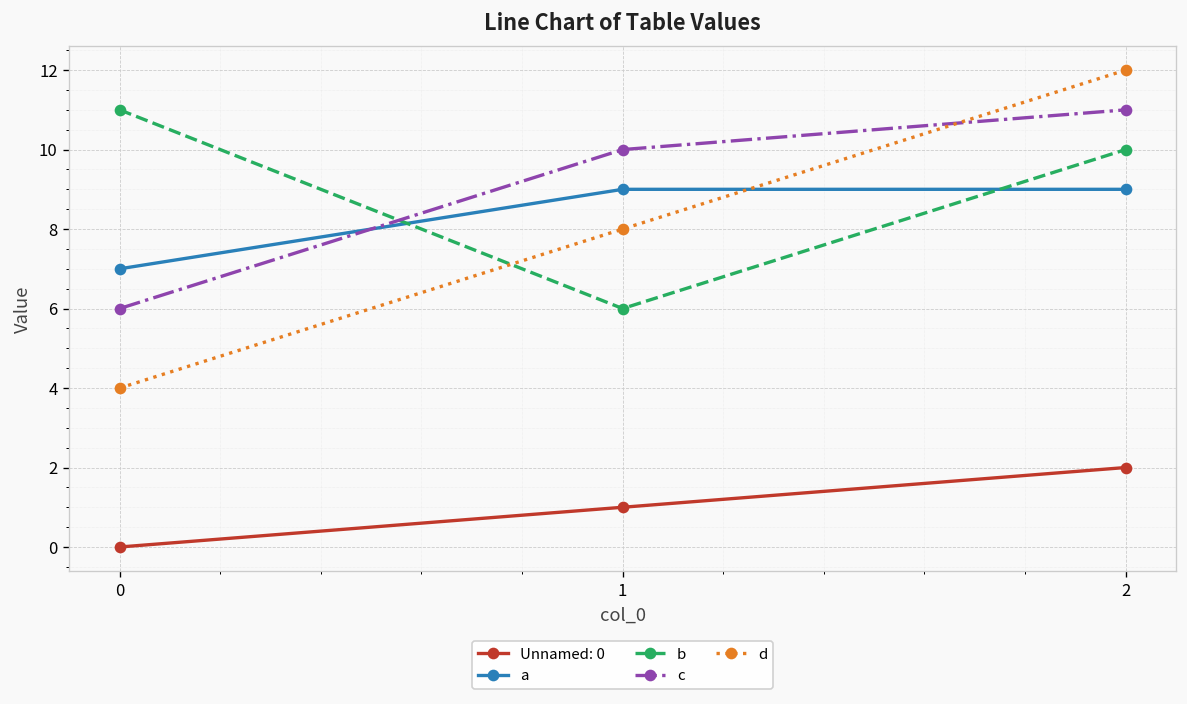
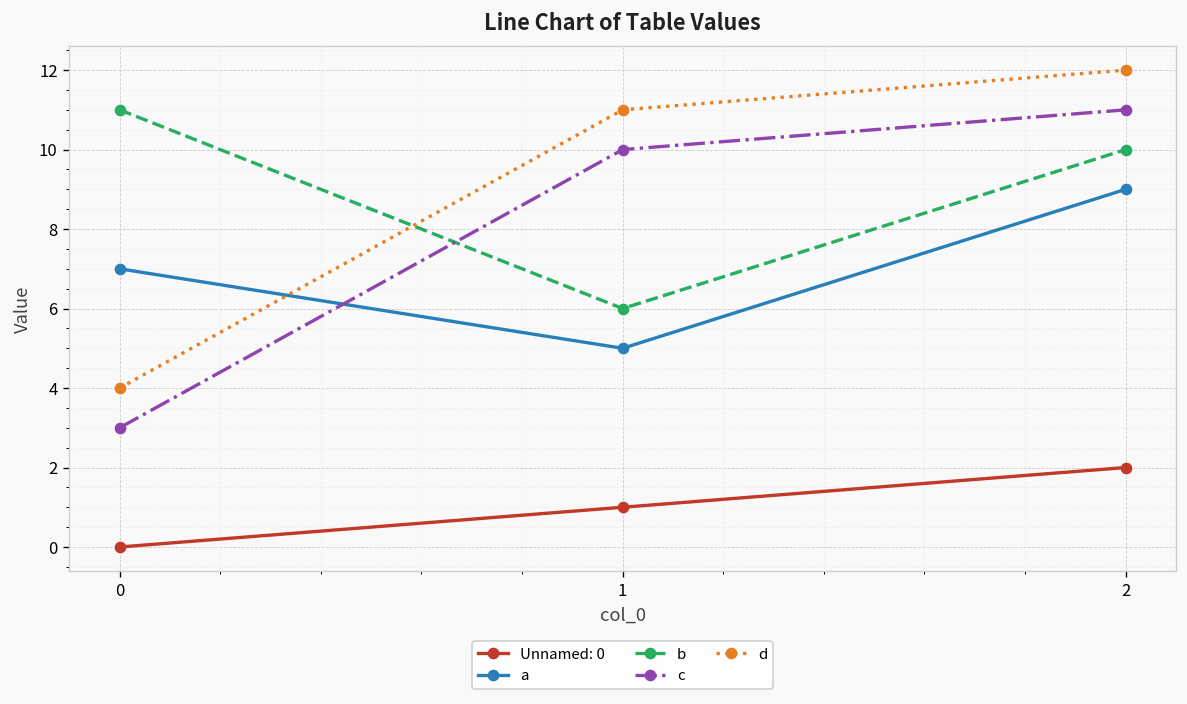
  {
    "Unnamed: 0": {
      "0": 0,
      "1": 1,
      "2": 2
    },
    "a": {
      "0": 7,
-     "1": 9,
+     "1": 5,
      "2": 9
    },
    "b": {
      "0": 11,
      "1": 6,
      "2": 10
    },
    "c": {
-     "0": 6,
+     "0": 3,
      "1": 10,
      "2": 11
    },
    "d": {
      "0": 4,
-     "1": 8,
+     "1": 11,
      "2": 12
    }
  }
